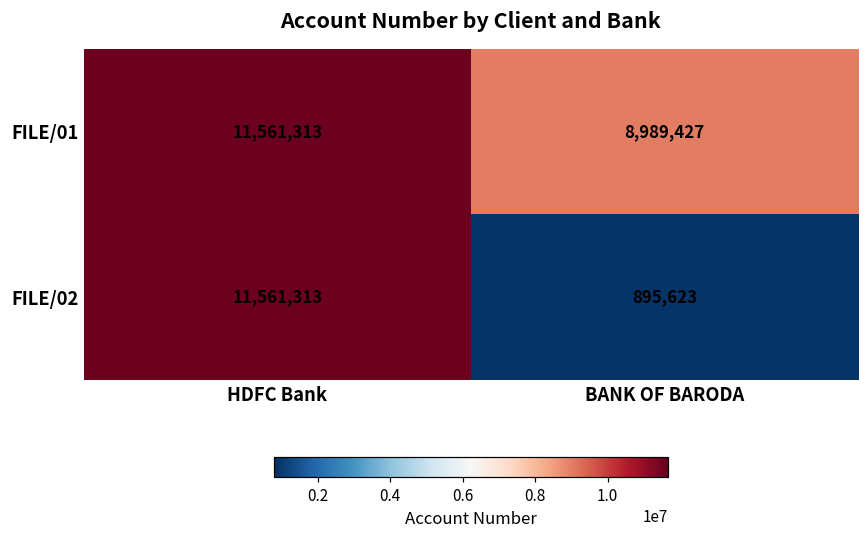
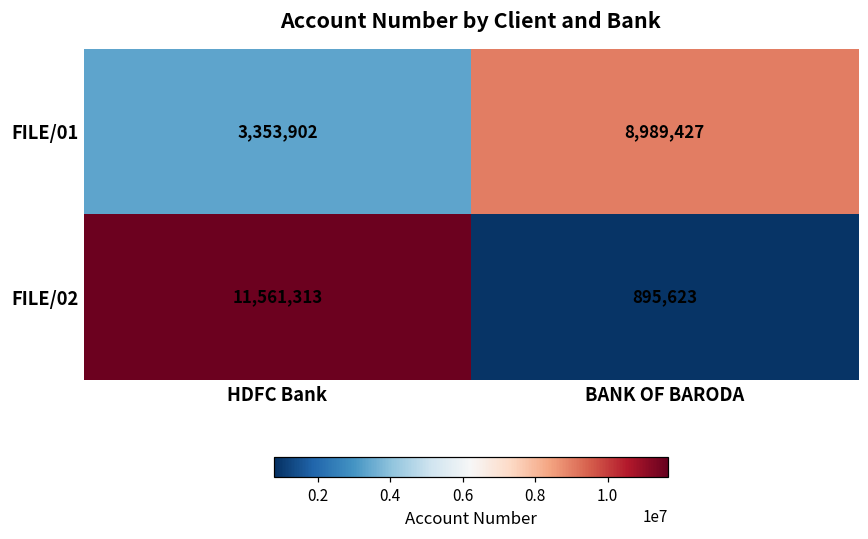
  {
    "FILE/01": {
-     "HDFC Bank": "11,561,313",
+     "HDFC Bank": "3,353,902",
      "BANK OF BARODA": "8,989,427"
    },
    "FILE/02": {
      "HDFC Bank": "11,561,313",
      "BANK OF BARODA": "895,623"
    }
  }
